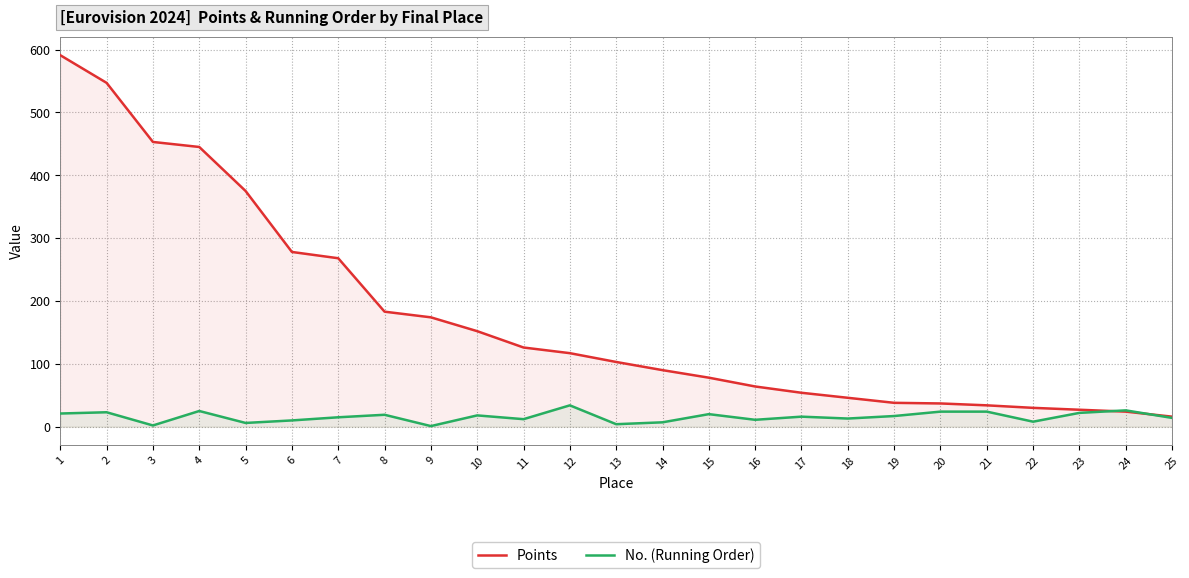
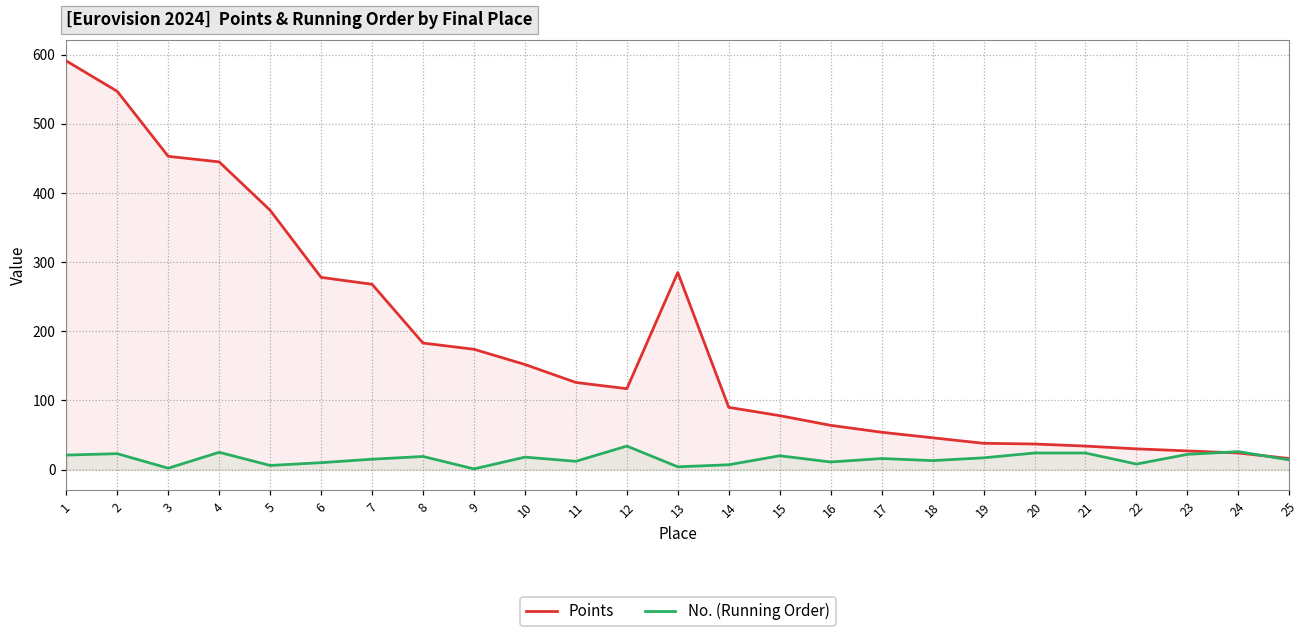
  {
    "Points": {
      "1": 590,
      "2": 550,
      "3": 450,
      "4": 450,
      "5": 380,
      "6": 280,
      "7": 270,
      "8": 180,
      "9": 170,
      "10": 150,
      "11": 130,
      "12": 120,
-     "13": 100,
+     "13": 290,
      "14": 90,
      "15": 80,
      "16": 60,
      "17": 50,
      "18": 50,
      "19": 40,
      "20": 40,
      "21": 30,
      "22": 30,
      "23": 30
    },
    "No. (Running Order)": {
      "1": 20,
      "2": 20,
      "3": 0,
      "4": 30,
      "5": 10,
      "6": 10,
      "7": 20,
      "8": 20,
      "9": 0,
      "10": 20,
      "11": 10,
      "12": 30,
      "13": 0,
      "14": 10,
      "15": 20,
      "16": 10,
      "17": 20,
      "18": 10,
      "19": 20,
      "20": 20,
      "21": 20,
      "22": 10,
      "23": 20
    }
  }
